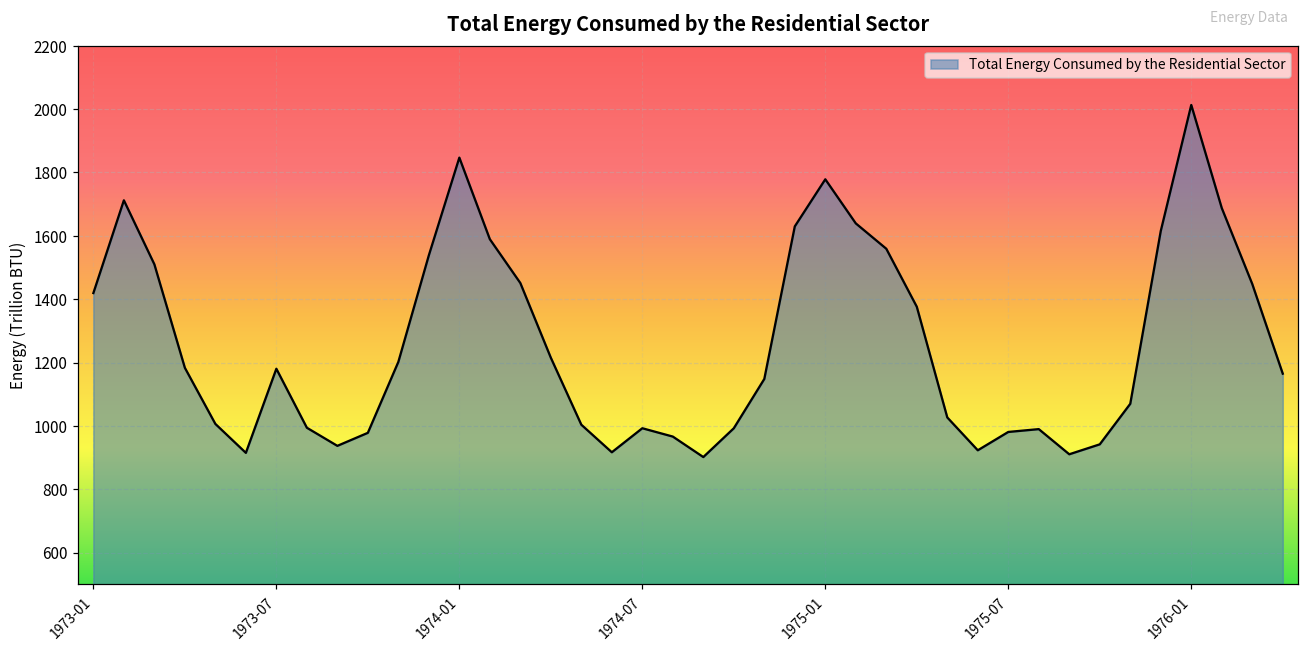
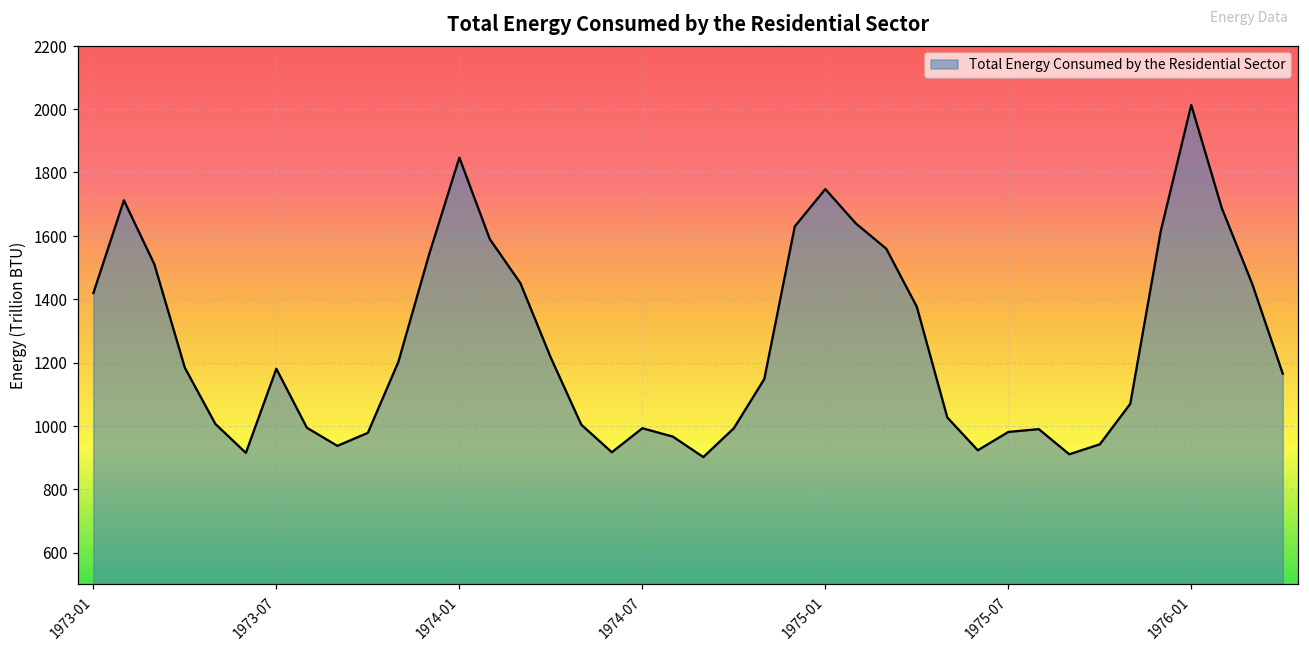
  {
    "1973-01": 1420,
    "1973-07": 1180,
    "1974-01": 1850,
    "1974-07": 990,
-   "1975-01": 1780,
+   "1975-01": 1750,
    "1975-07": 980,
    "1976-01": 2010
  }
